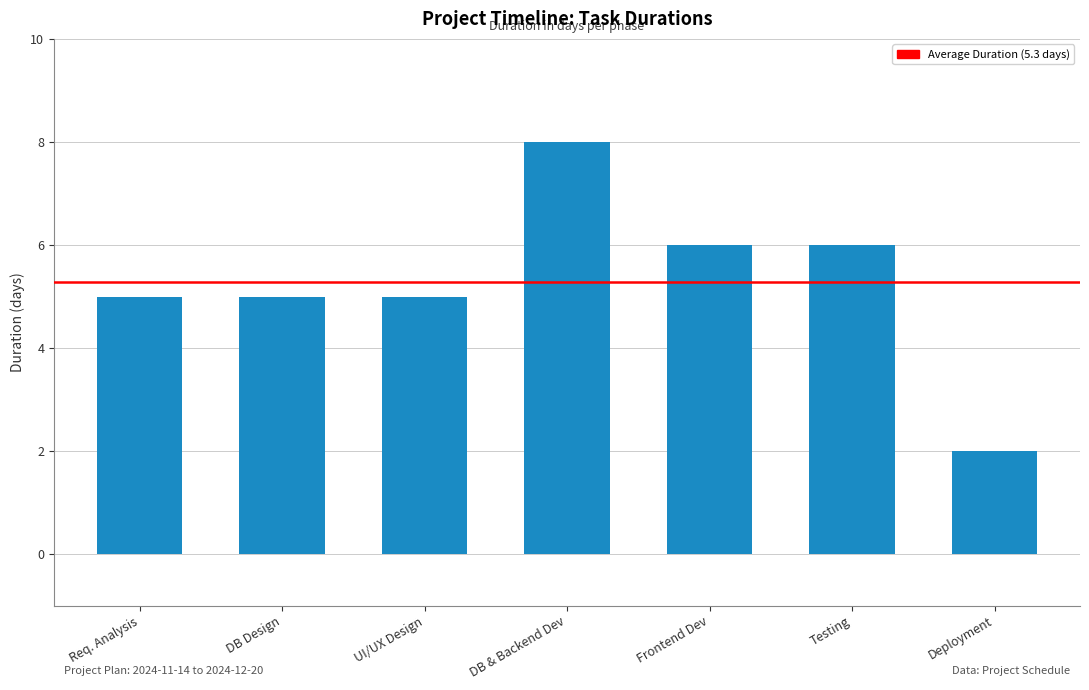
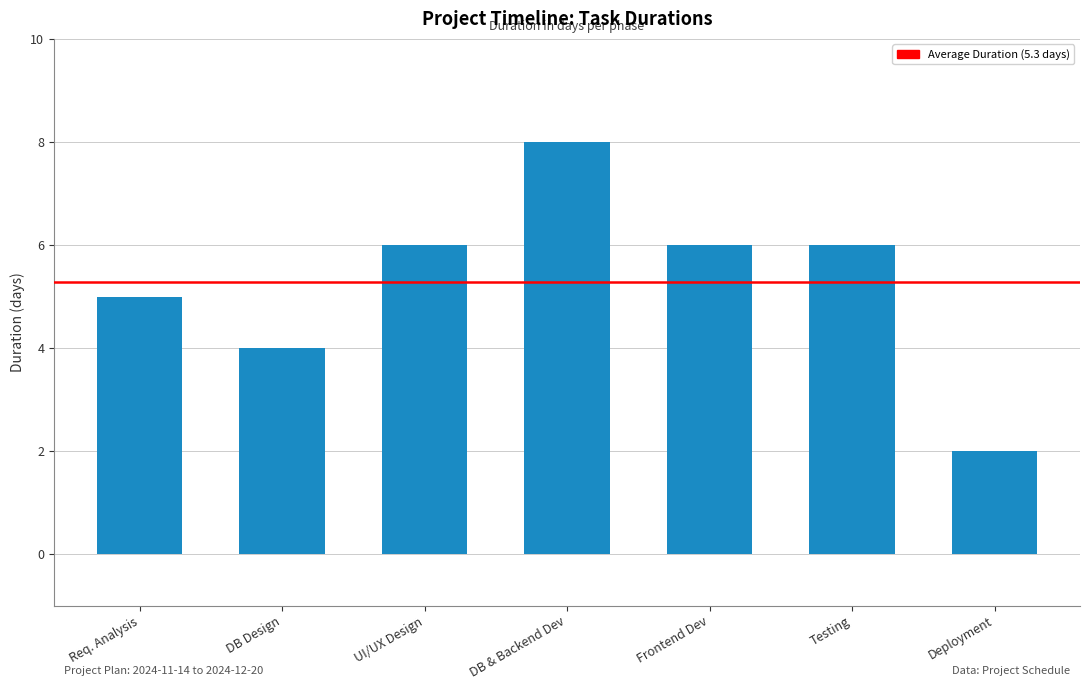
  {
    "Req. Analysis": 5,
-   "DB Design": 5,
-   "UI/UX Design": 5,
+   "DB Design": 4,
+   "UI/UX Design": 6,
    "DB & Backend Dev": 8,
    "Frontend Dev": 6,
    "Testing": 6,
    "Deployment": 2
  }
